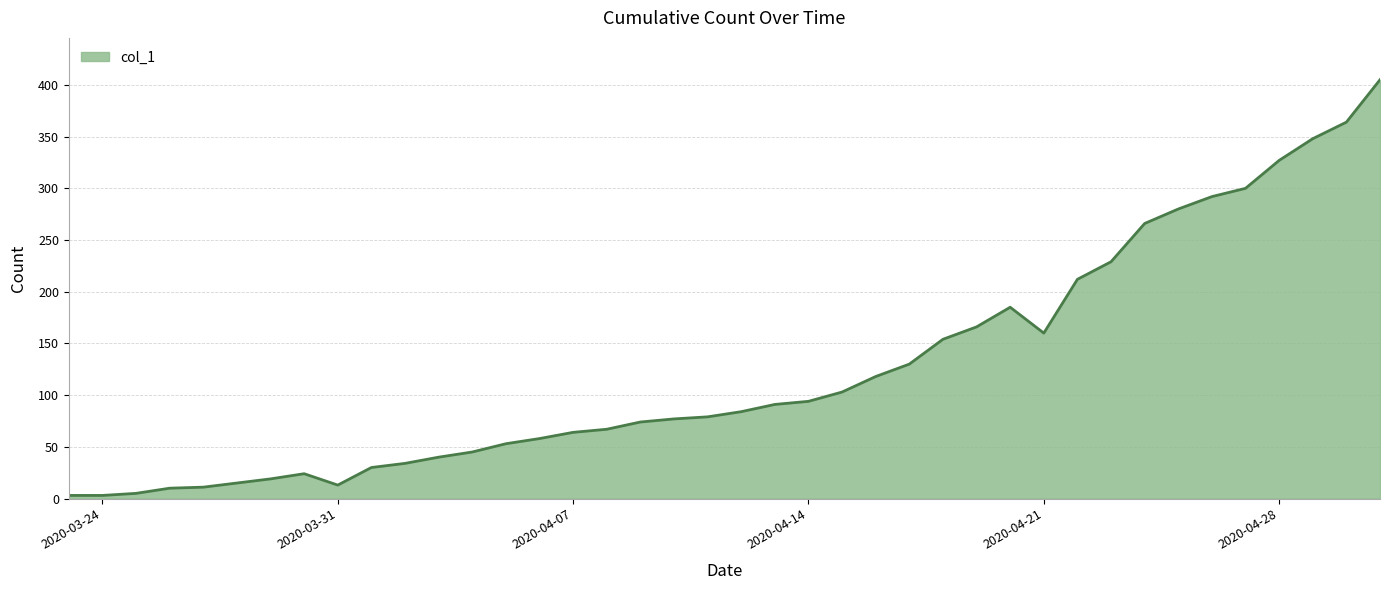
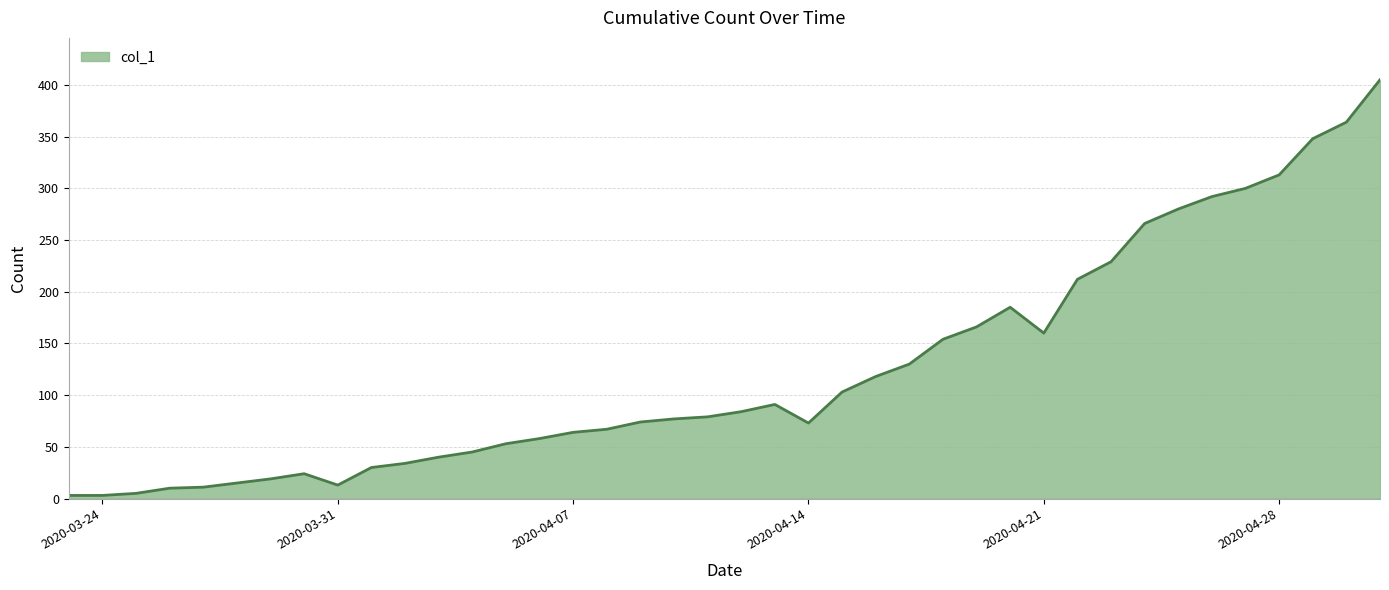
  {
    "2020-03-24": 3,
    "2020-03-31": 13,
    "2020-04-07": 64,
-   "2020-04-14": 94,
+   "2020-04-14": 73,
    "2020-04-21": 160,
-   "2020-04-28": 327
+   "2020-04-28": 313
  }
